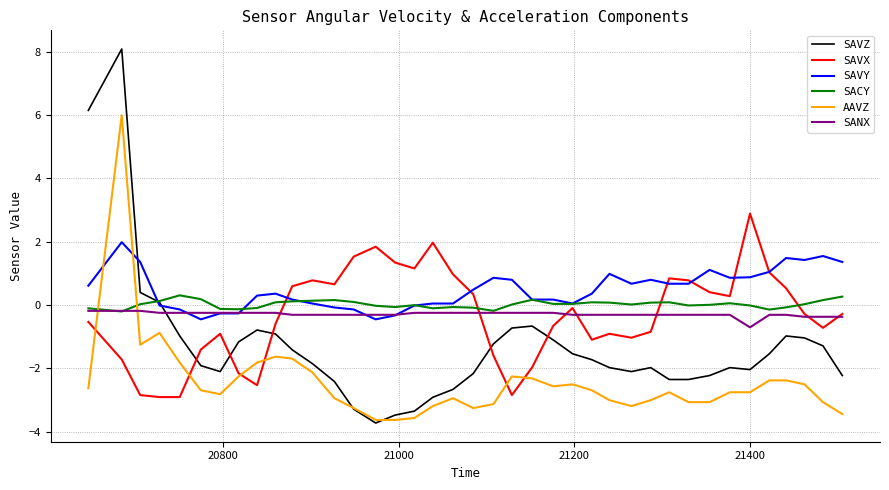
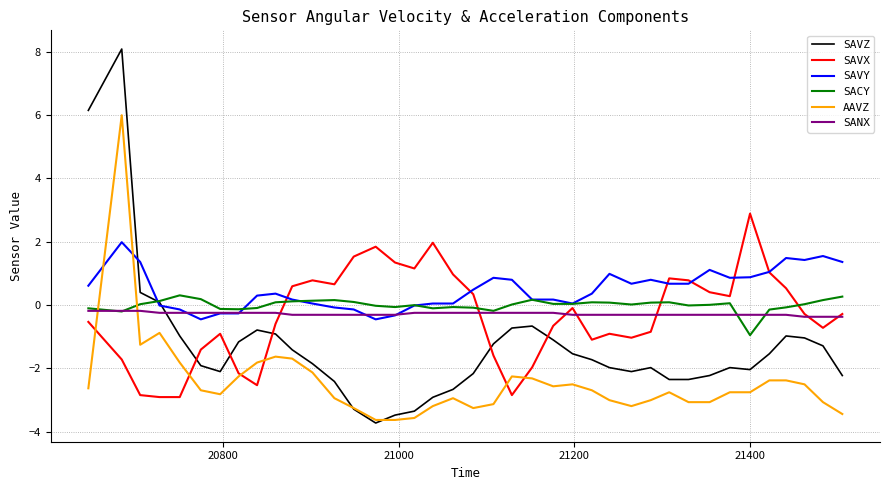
  {
    "SAVZ": {
      "21400": -2.0
    },
    "SAVX": {
      "21400": 2.9
    },
    "SAVY": {
      "21400": 0.9
    },
    "SACY": {
-     "21400": 0.0
+     "21400": -1.0
    },
    "AAVZ": {
      "21400": -2.8
    },
    "SANX": {
-     "21400": -0.7
+     "21400": -0.3
    }
  }
